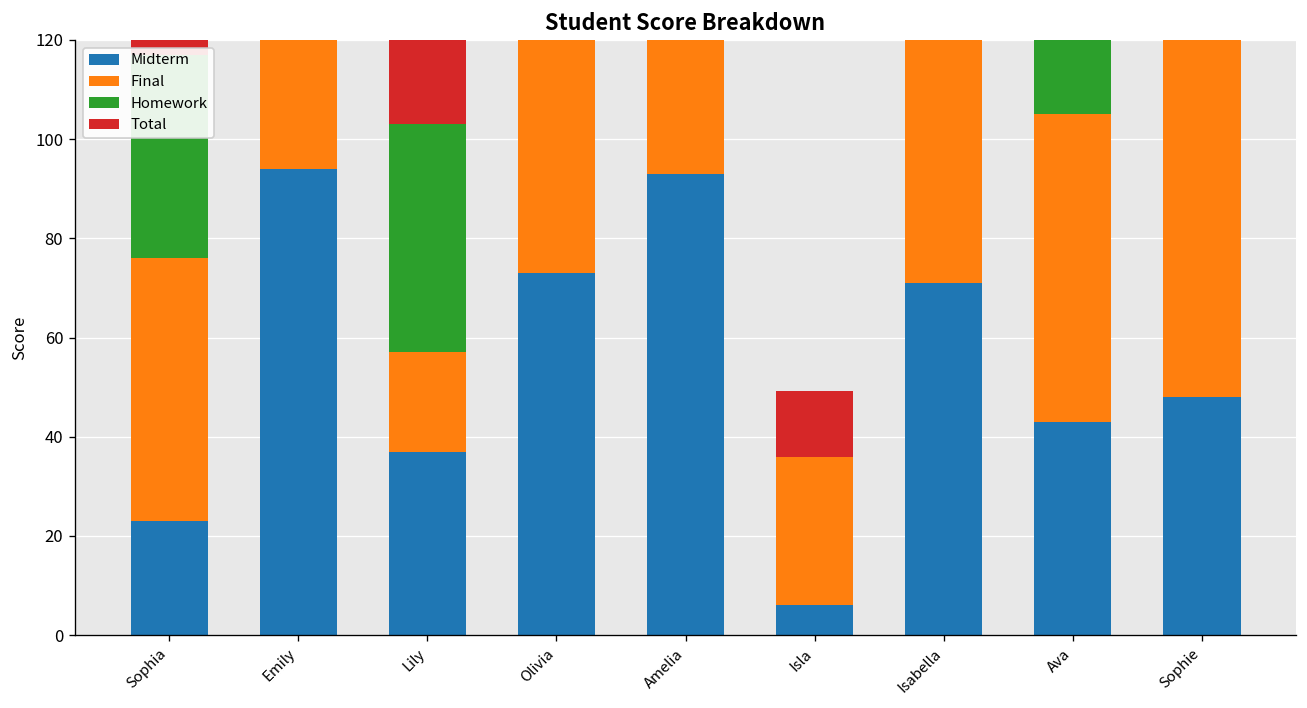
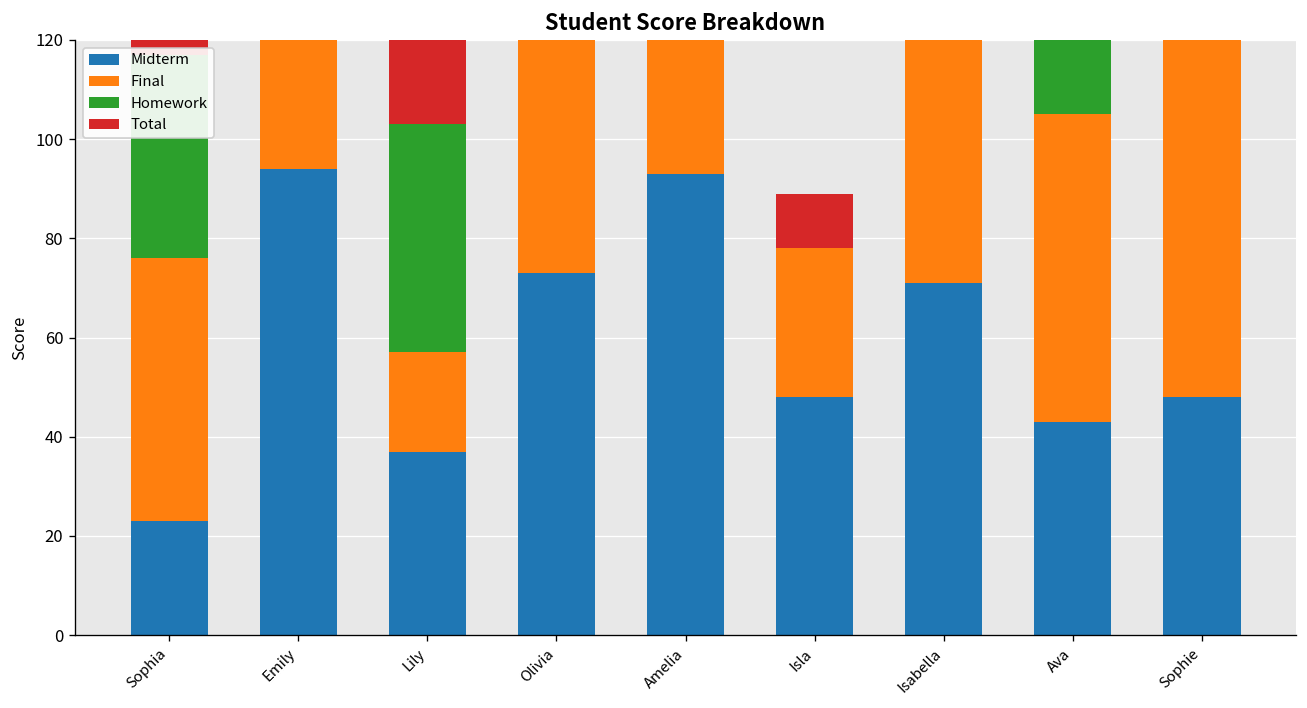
  {
    "Midterm": {
      "Sophia": 23,
      "Emily": 94,
      "Lily": 37,
      "Olivia": 73,
      "Amelia": 93,
-     "Isla": 6,
+     "Isla": 48,
      "Isabella": 71,
      "Ava": 43,
      "Sophie": 48
    },
    "Final": {
      "Sophia": 53,
      "Lily": 20,
      "Isla": 30,
      "Ava": 62
    },
    "Homework": {
      "Lily": 46,
      "Isla": 0
    },
    "Total": {
-     "Isla": 13
+     "Isla": 11
    }
  }
